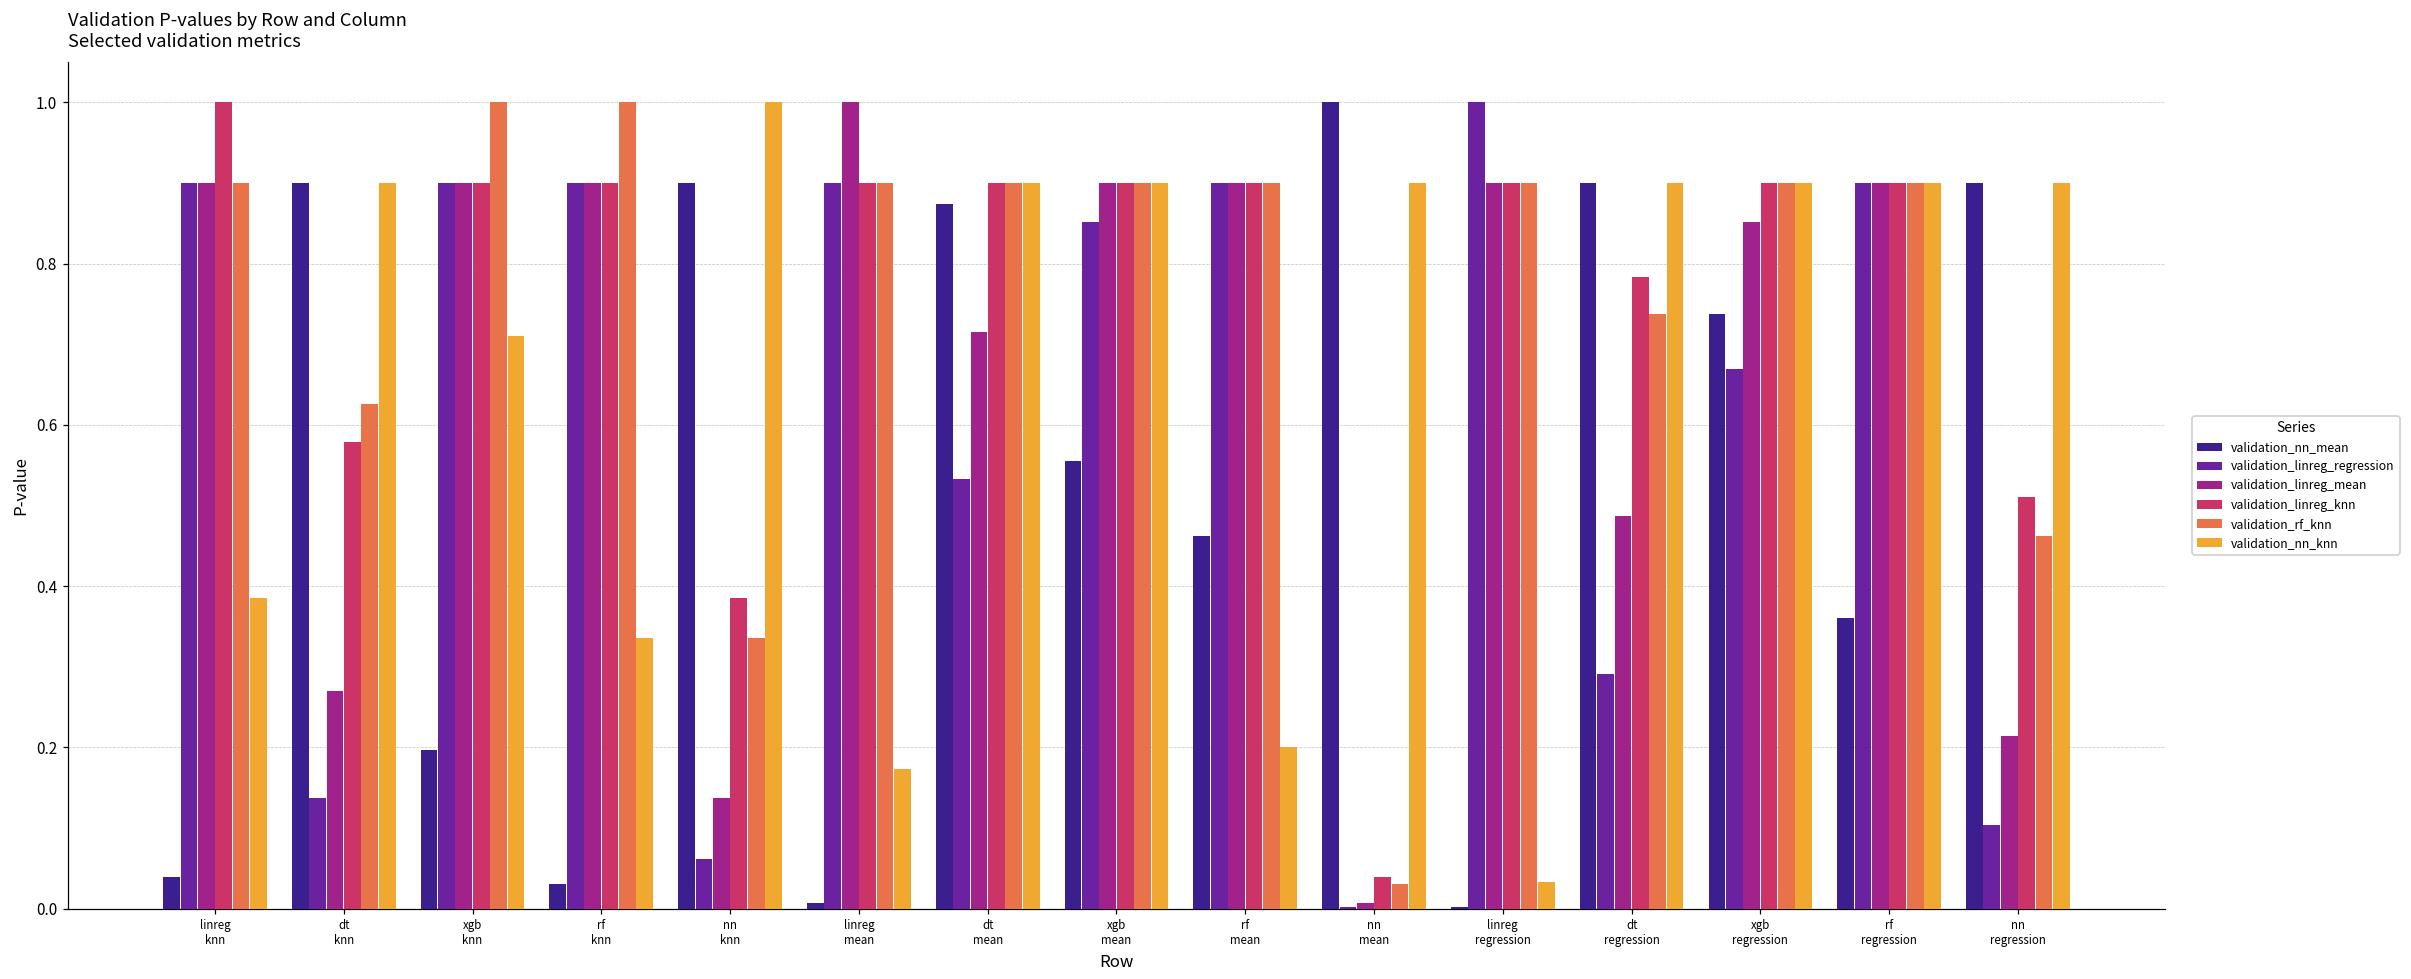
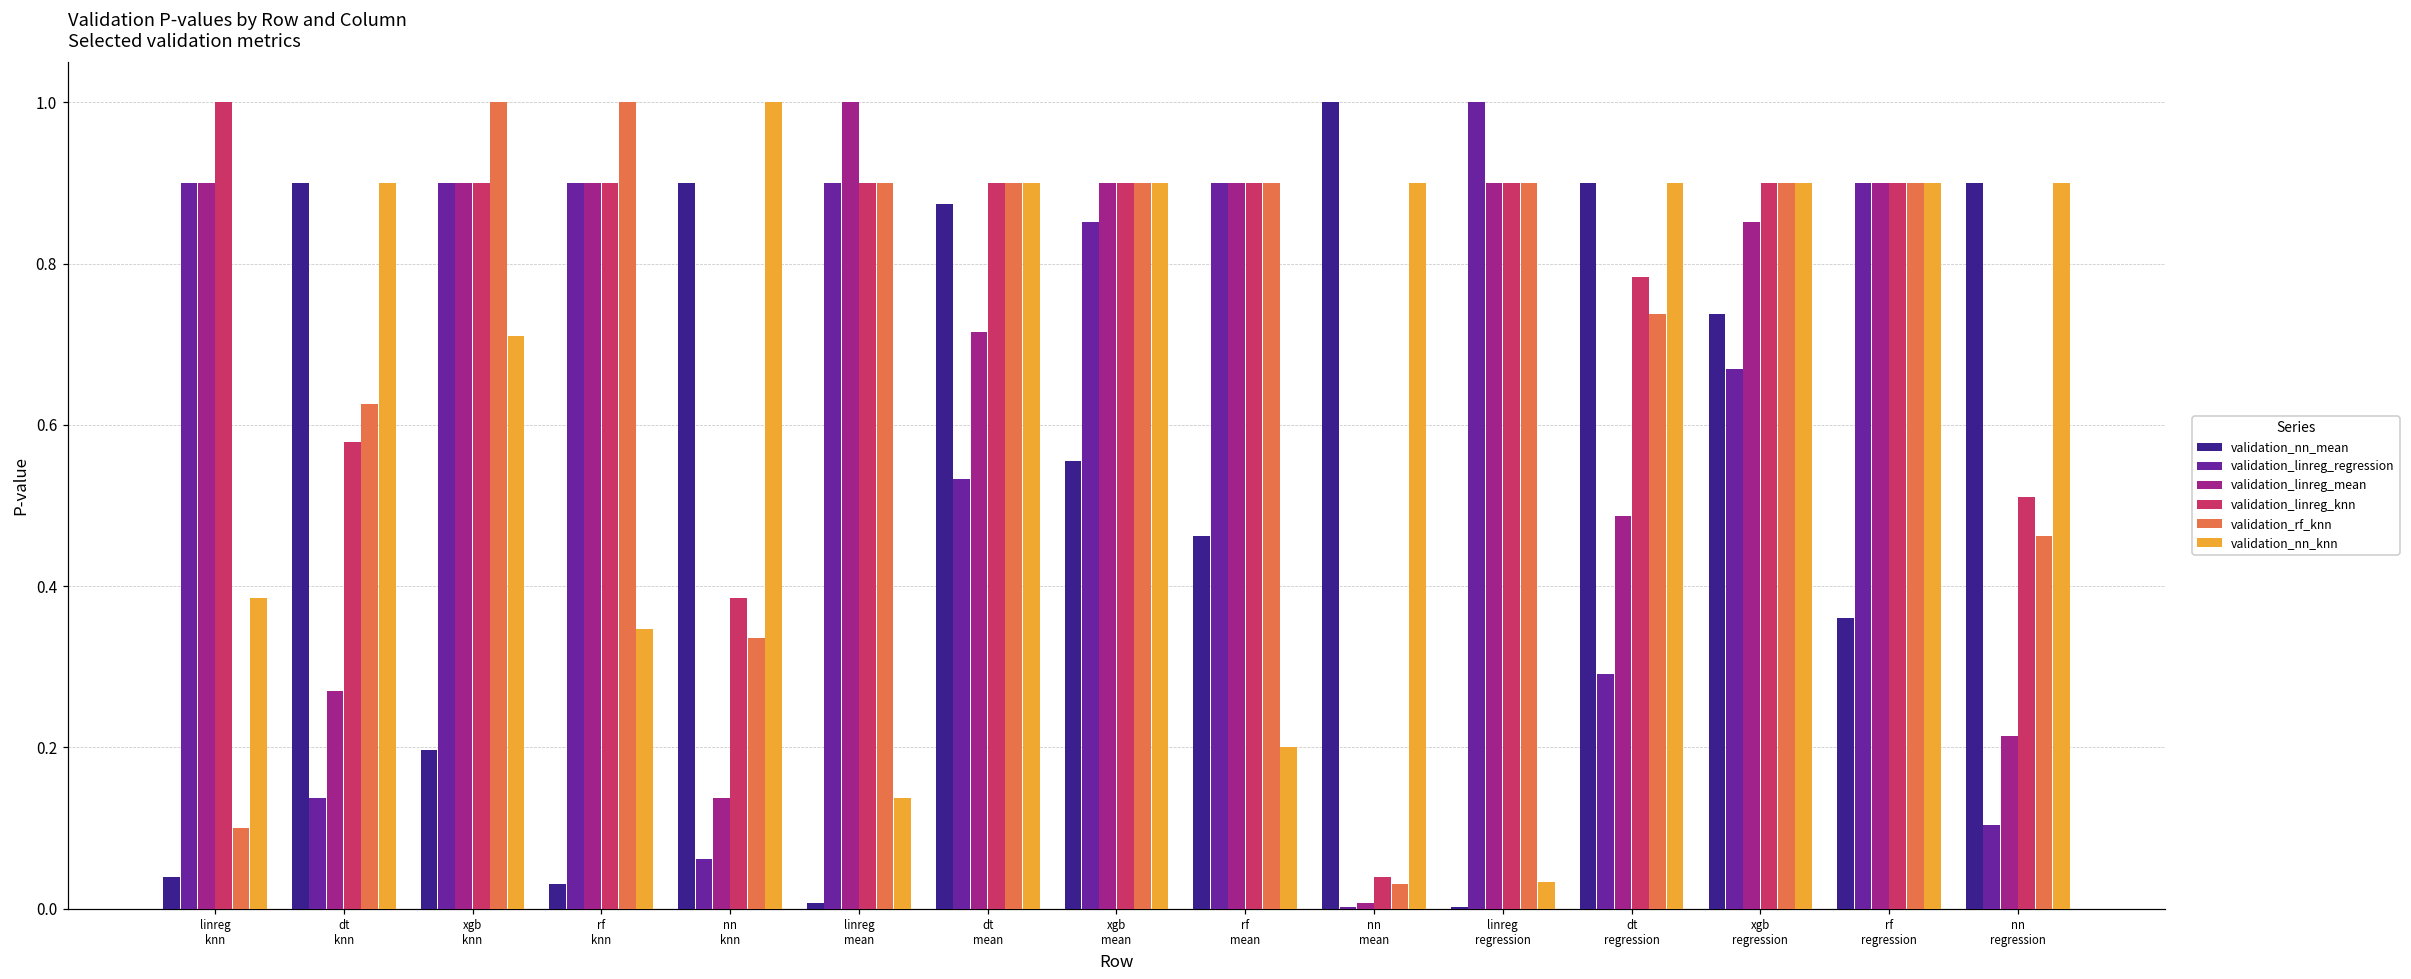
  {
    "validation_rf_knn": {
-     "linreg knn": 0.9,
+     "linreg knn": 0.1,
      "dt knn": 0.63,
      "xgb knn": 1.0,
      "rf knn": 1.0,
      "nn knn": 0.34,
      "linreg mean": 0.9,
      "dt mean": 0.9,
      "xgb mean": 0.9,
      "rf mean": 0.9,
      "nn mean": 0.03,
      "linreg regression": 0.9,
      "dt regression": 0.74,
      "xgb regression": 0.9,
      "rf regression": 0.9,
      "nn regression": 0.46
    },
    "validation_nn_knn": {
      "linreg knn": 0.39,
      "dt knn": 0.90,
      "xgb knn": 0.71,
-     "rf knn": 0.34,
+     "rf knn": 0.35,
      "nn knn": 1.00,
-     "linreg mean": 0.17,
+     "linreg mean": 0.14,
      "dt mean": 0.90,
      "xgb mean": 0.90,
      "rf mean": 0.20,
      "nn mean": 0.90,
      "linreg regression": 0.03,
      "dt regression": 0.90,
      "xgb regression": 0.90,
      "rf regression": 0.90,
      "nn regression": 0.90
    }
  }
